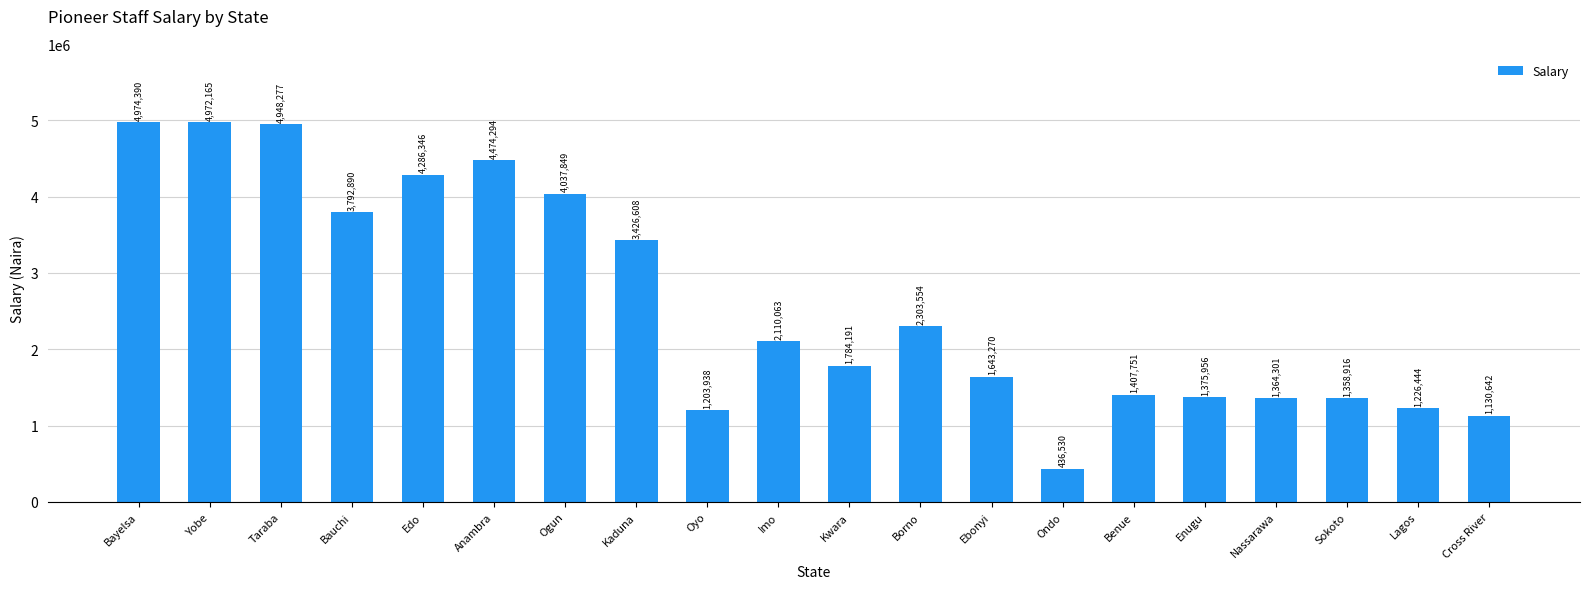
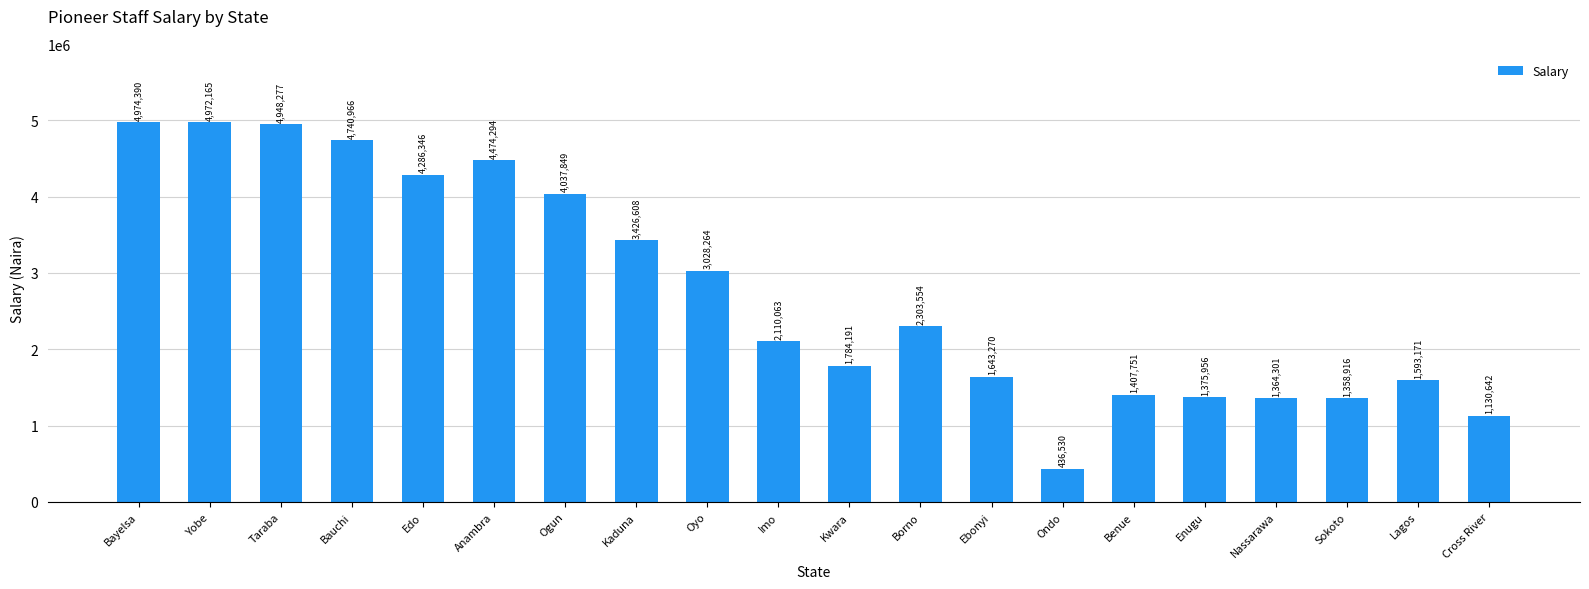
  {
    "Bayelsa": "4,974,390",
    "Yobe": "4,972,165",
    "Taraba": "4,948,277",
-   "Bauchi": "3,792,890",
+   "Bauchi": "4,740,966",
    "Edo": "4,286,346",
    "Anambra": "4,474,294",
    "Ogun": "4,037,849",
    "Kaduna": "3,426,608",
-   "Oyo": "1,203,938",
+   "Oyo": "3,028,264",
    "Imo": "2,110,063",
    "Kwara": "1,784,191",
    "Borno": "2,303,554",
    "Ebonyi": "1,643,270",
    "Ondo": "436,530",
    "Benue": "1,407,751",
    "Enugu": "1,375,956",
    "Nassarawa": "1,364,301",
    "Sokoto": "1,358,916",
-   "Lagos": "1,226,444",
+   "Lagos": "1,593,171",
    "Cross River": "1,130,642"
  }
